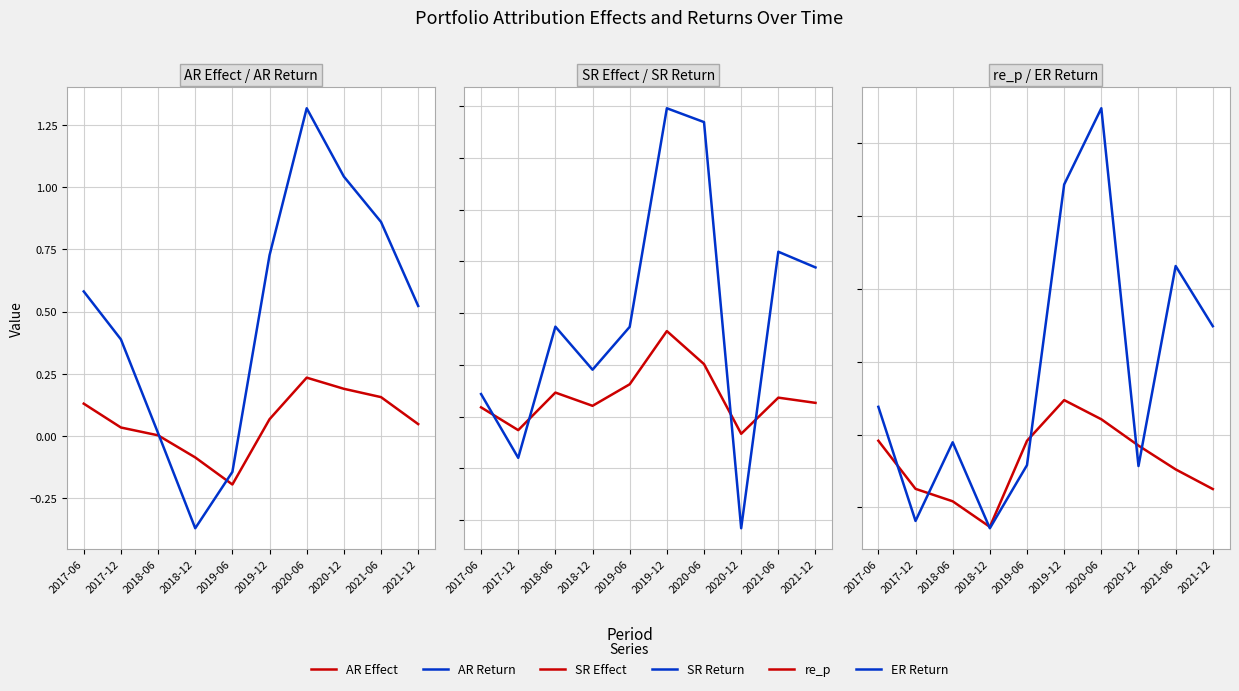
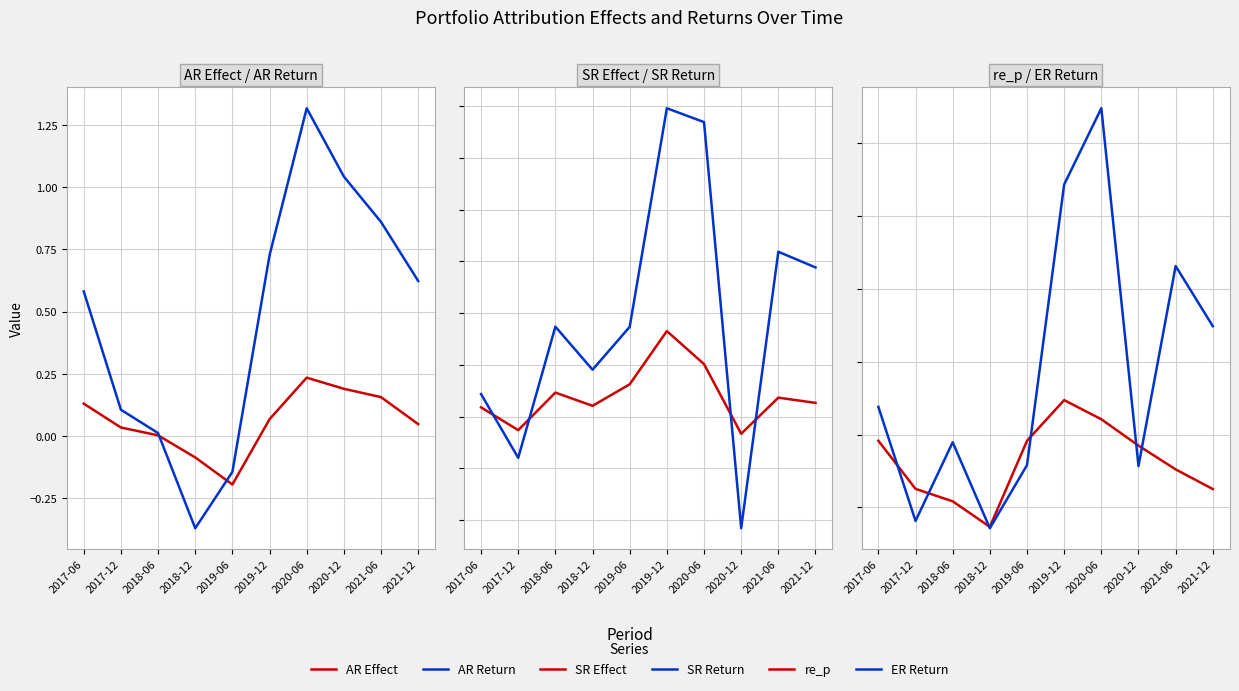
  {
    "AR Effect / AR Return": {
      "AR Effect": {
        "2017-06": 0.13,
        "2017-12": 0.03,
        "2018-12": -0.09,
        "2019-06": -0.19,
        "2019-12": 0.07,
        "2020-06": 0.23,
        "2020-12": 0.19,
        "2021-06": 0.16,
        "2021-12": 0.05
      },
      "AR Return": {
        "2017-06": 0.58,
-       "2017-12": 0.39,
+       "2017-12": 0.11,
        "2018-12": -0.37,
        "2019-06": -0.14,
        "2019-12": 0.73,
        "2020-06": 1.32,
        "2020-12": 1.04,
        "2021-06": 0.86,
-       "2021-12": 0.52
+       "2021-12": 0.62
      }
    }
  }
